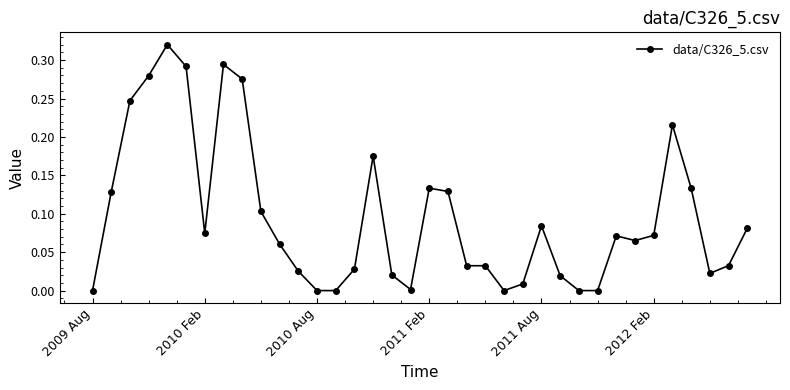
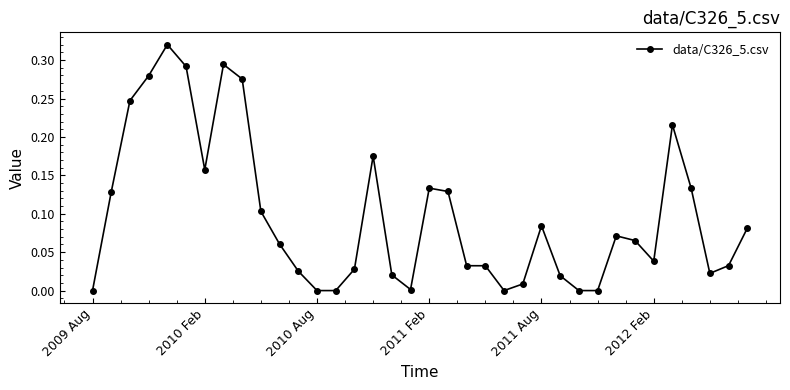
  {
    "2009 Aug": 0.00,
-   "2010 Feb": 0.07,
+   "2010 Feb": 0.16,
    "2010 Aug": 0.00,
    "2011 Feb": 0.13,
    "2011 Aug": 0.08,
-   "2012 Feb": 0.07
+   "2012 Feb": 0.04
  }
